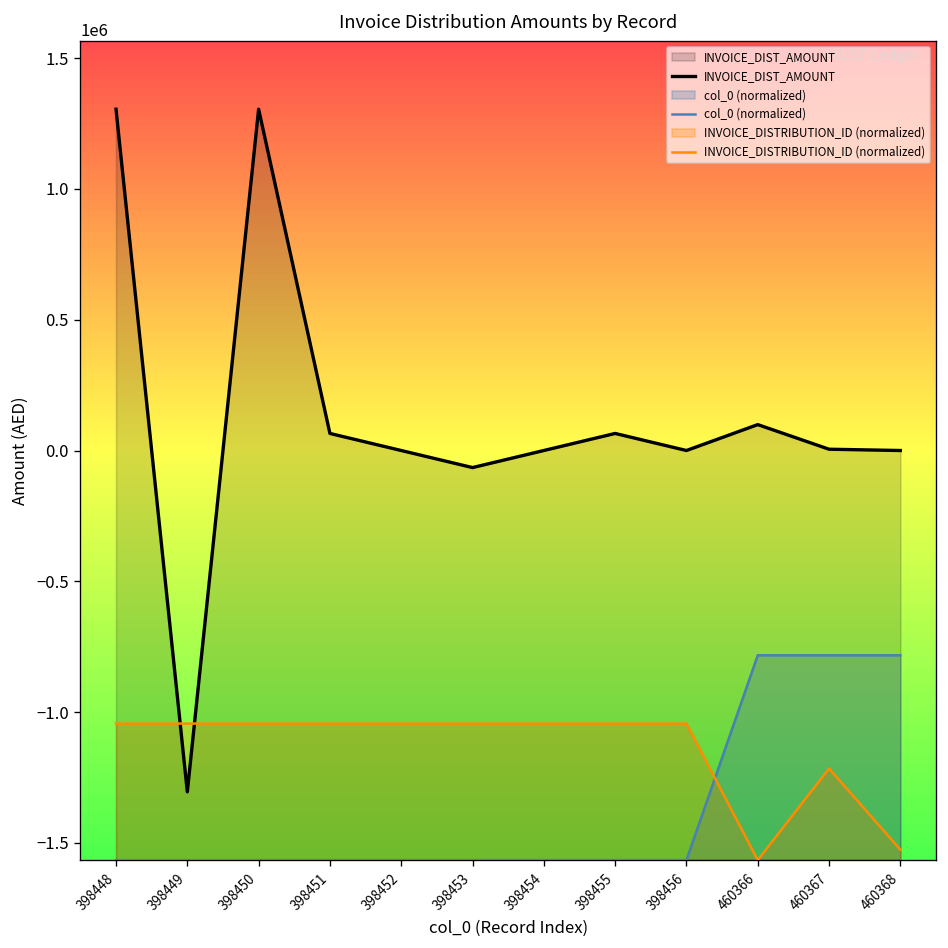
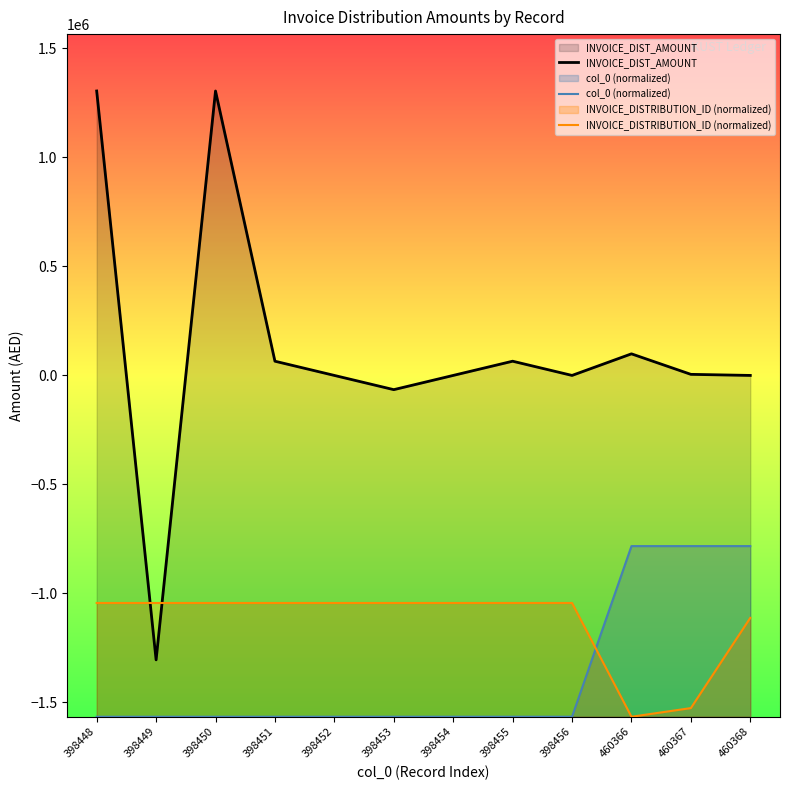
  {
    "INVOICE_DISTRIBUTION_ID (normalized)": {
      "398448": -1040000,
      "398449": -1040000,
      "398450": -1040000,
      "398451": -1040000,
      "398452": -1040000,
      "398453": -1040000,
      "398454": -1040000,
      "398455": -1040000,
      "398456": -1040000,
      "460366": -1570000,
-     "460367": -1220000,
-     "460368": -1530000
+     "460367": -1530000,
+     "460368": -1110000
    }
  }
